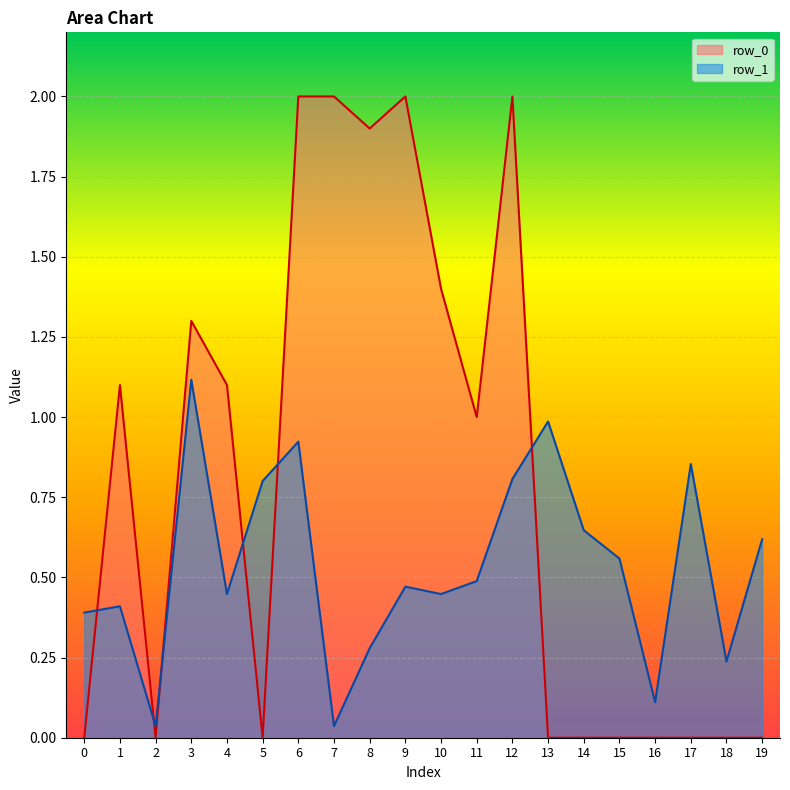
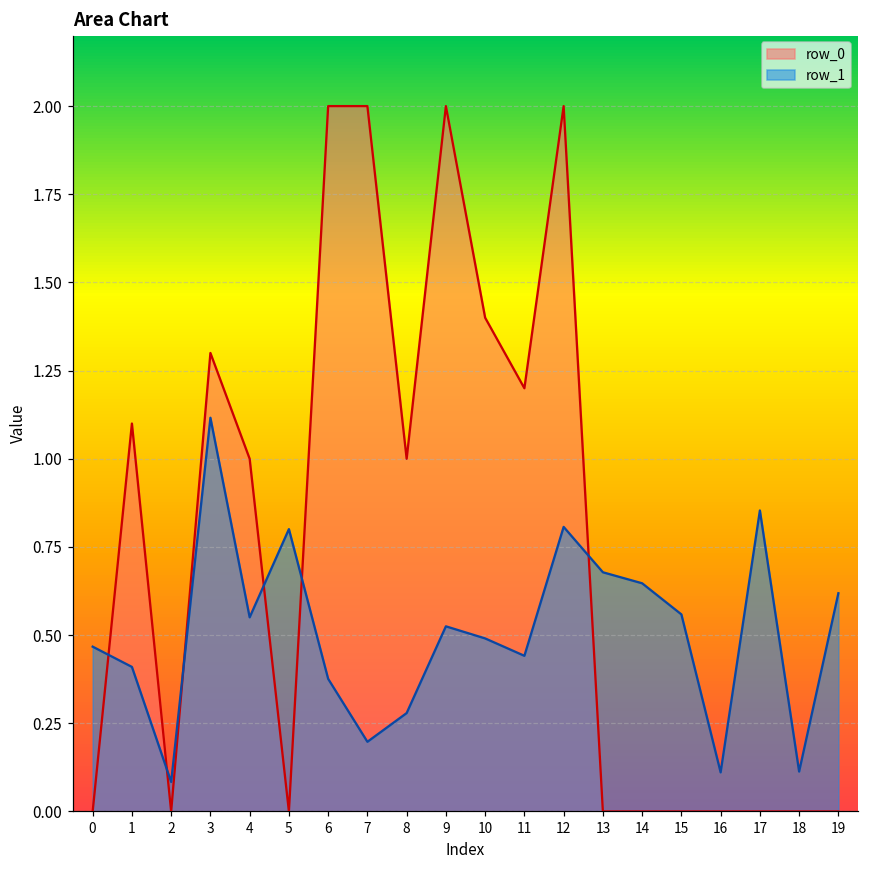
  {
    "row_0": {
      "0": 0.0,
      "1": 1.1,
      "2": 0.0,
      "3": 1.3,
-     "4": 1.1,
+     "4": 1.0,
      "5": 0.0,
      "6": 2.0,
      "7": 2.0,
-     "8": 1.9,
+     "8": 1.0,
      "9": 2.0,
      "10": 1.4,
-     "11": 1.0,
+     "11": 1.2,
      "12": 2.0,
      "13": 0.0,
      "14": 0.0,
      "15": 0.0,
      "16": 0.0,
      "17": 0.0,
      "18": 0.0,
      "19": 0.0
    },
    "row_1": {
-     "0": 0.39,
+     "0": 0.47,
      "1": 0.41,
-     "2": 0.04,
+     "2": 0.08,
      "3": 1.12,
-     "4": 0.45,
+     "4": 0.55,
      "5": 0.80,
-     "6": 0.92,
-     "7": 0.04,
+     "6": 0.38,
+     "7": 0.20,
      "8": 0.28,
-     "9": 0.47,
-     "10": 0.45,
-     "11": 0.49,
+     "9": 0.52,
+     "10": 0.49,
+     "11": 0.44,
      "12": 0.81,
-     "13": 0.99,
+     "13": 0.68,
      "14": 0.65,
      "15": 0.56,
      "16": 0.11,
      "17": 0.85,
-     "18": 0.24,
+     "18": 0.11,
      "19": 0.62
    }
  }
